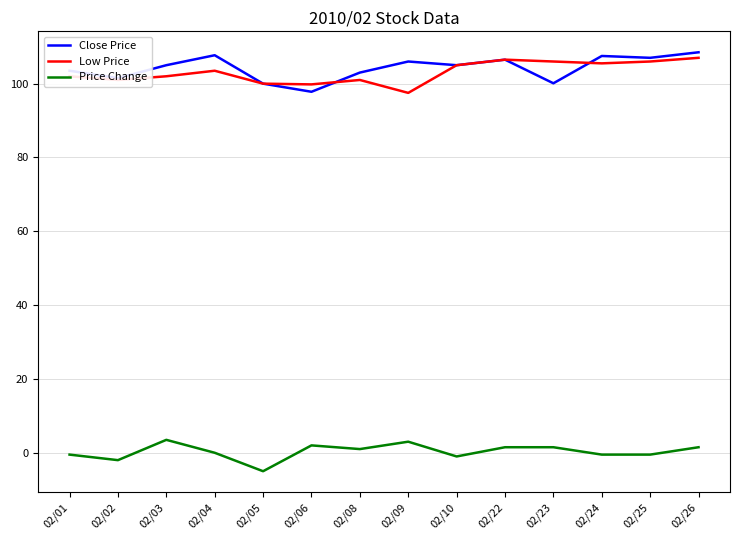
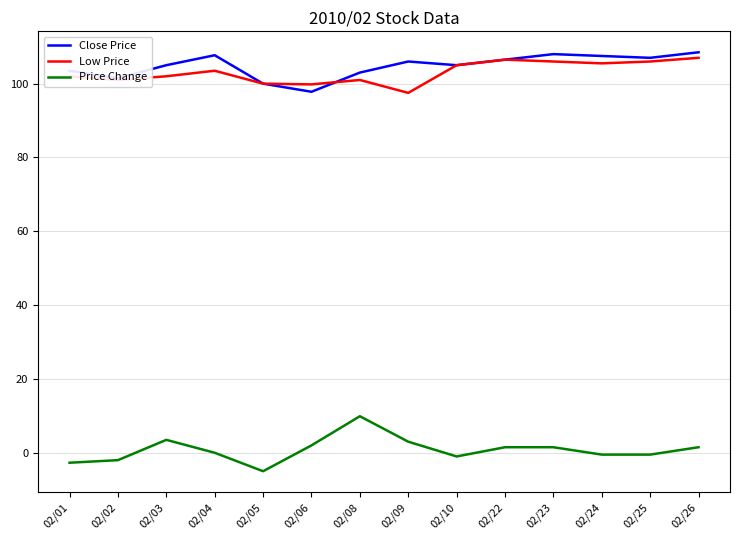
  {
    "Close Price": {
      "02/03": 105,
      "02/04": 108,
      "02/06": 98,
      "02/08": 103,
      "02/09": 106,
-     "02/23": 100,
+     "02/23": 108,
      "02/24": 108,
      "02/25": 107,
      "02/26": 109
    },
    "Low Price": {
      "02/03": 102,
      "02/04": 104,
      "02/06": 100,
      "02/08": 101,
      "02/09": 98,
      "02/23": 106,
      "02/24": 106,
      "02/25": 106,
      "02/26": 107
    },
    "Price Change": {
-     "02/01": -1,
+     "02/01": -3,
      "02/02": -2,
      "02/03": 4,
      "02/04": 0,
      "02/05": -5,
      "02/06": 2,
-     "02/08": 1,
+     "02/08": 10,
      "02/09": 3,
      "02/10": -1,
      "02/22": 2,
      "02/23": 2,
      "02/24": -1,
      "02/25": -1,
      "02/26": 2
    }
  }
